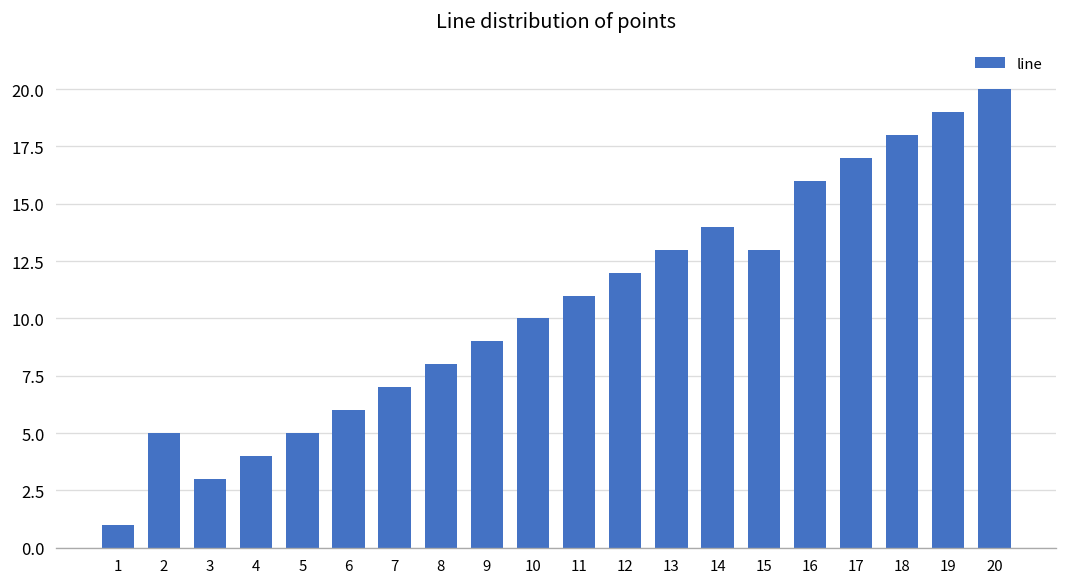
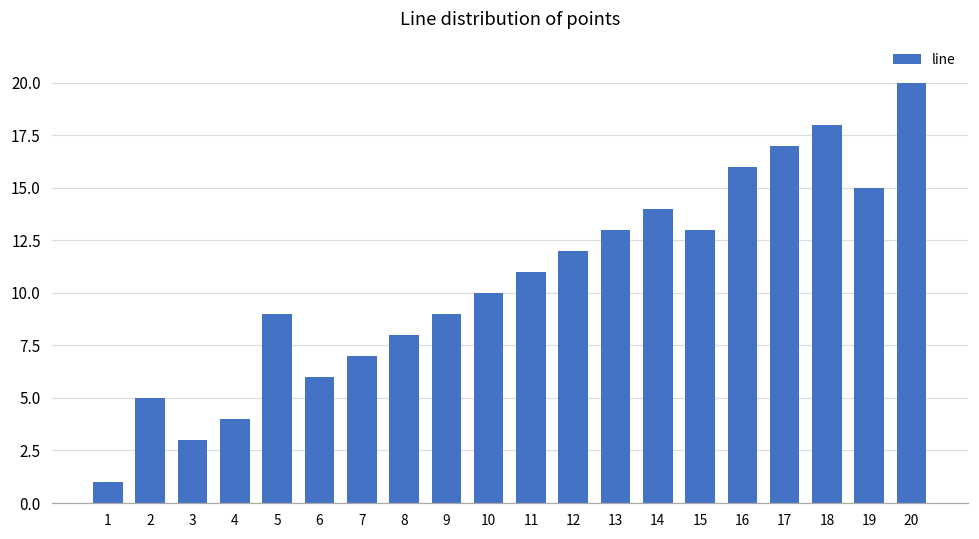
  {
    "1": 1,
    "2": 5,
    "3": 3,
    "4": 4,
-   "5": 5,
+   "5": 9,
    "6": 6,
    "7": 7,
    "8": 8,
    "9": 9,
    "10": 10,
    "11": 11,
    "12": 12,
    "13": 13,
    "14": 14,
    "15": 13,
    "16": 16,
    "17": 17,
    "18": 18,
-   "19": 19,
+   "19": 15,
    "20": 20
  }
